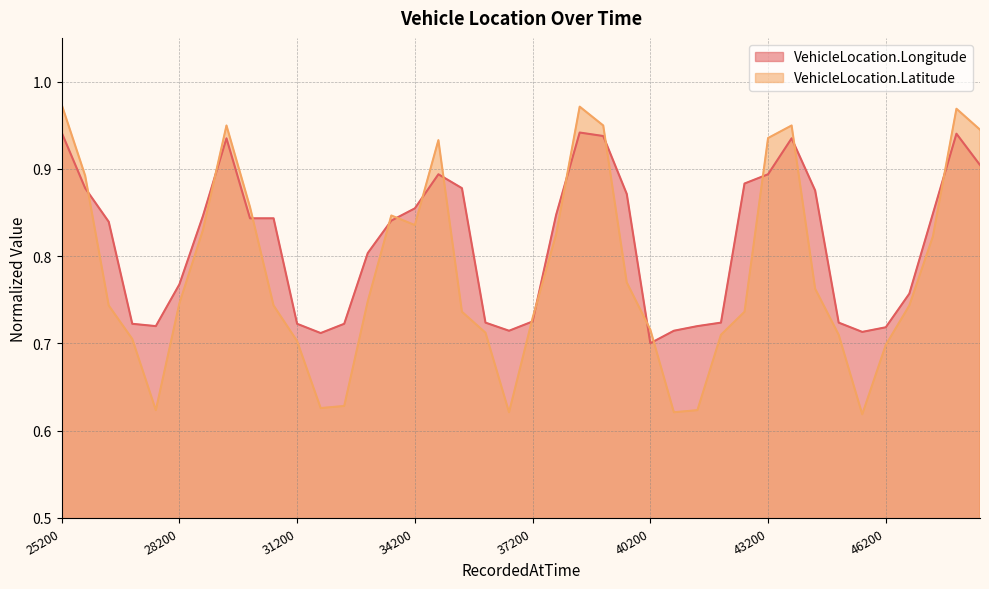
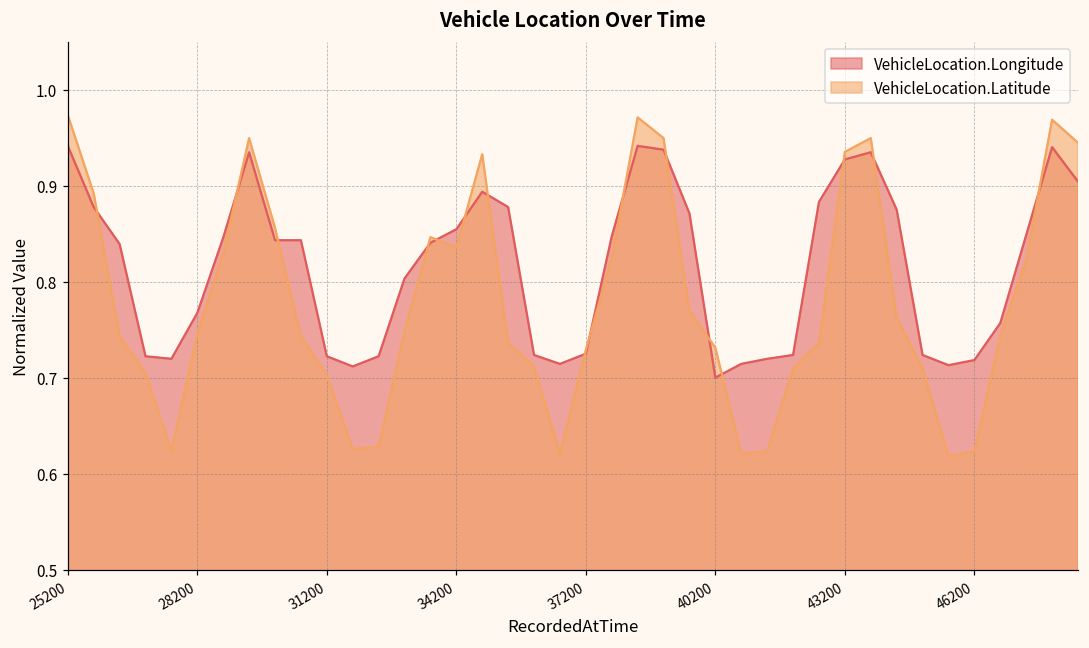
  {
    "VehicleLocation.Longitude": {
      "25200": 0.94,
      "28200": 0.77,
      "31200": 0.72,
      "34200": 0.85,
      "37200": 0.73,
      "40200": 0.70,
-     "43200": 0.89,
+     "43200": 0.93,
      "46200": 0.72
    },
    "VehicleLocation.Latitude": {
      "25200": 0.97,
      "28200": 0.75,
      "31200": 0.70,
      "34200": 0.84,
      "37200": 0.73,
-     "40200": 0.72,
+     "40200": 0.73,
      "43200": 0.94,
-     "46200": 0.70
+     "46200": 0.62
    }
  }
